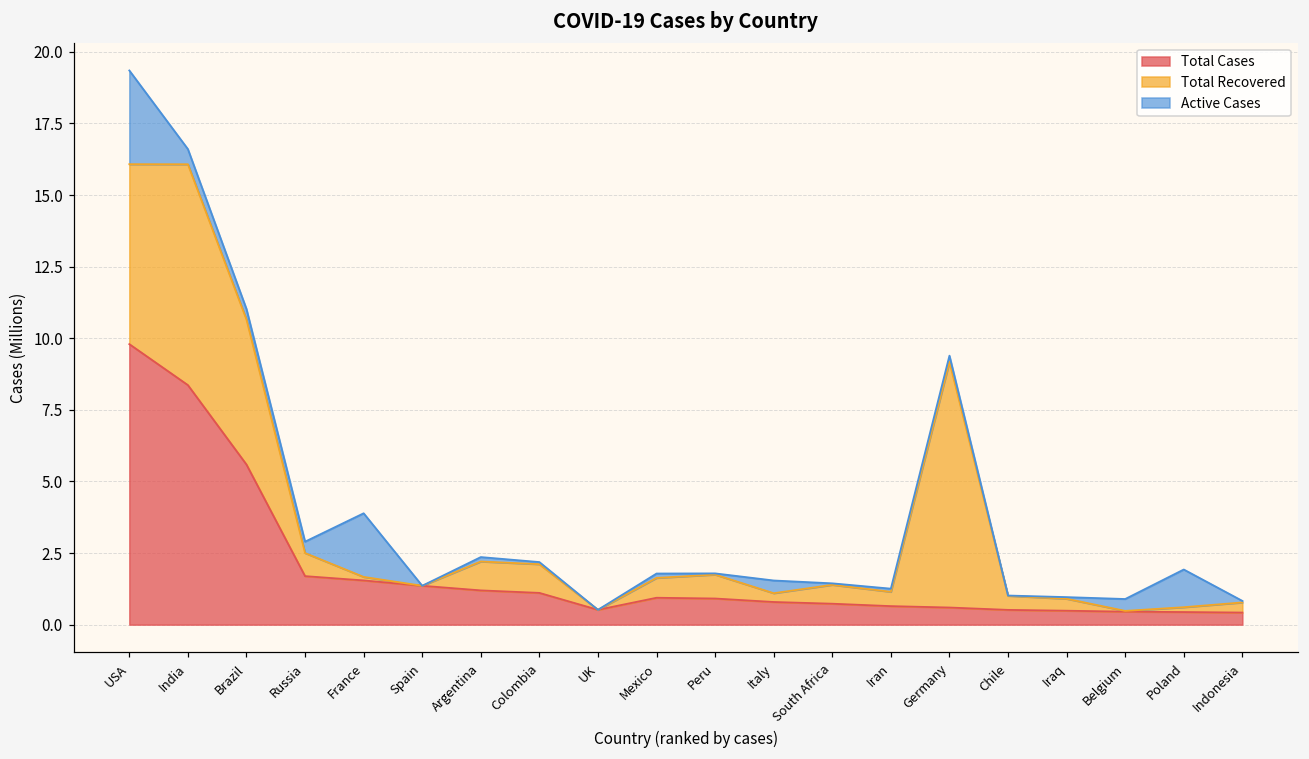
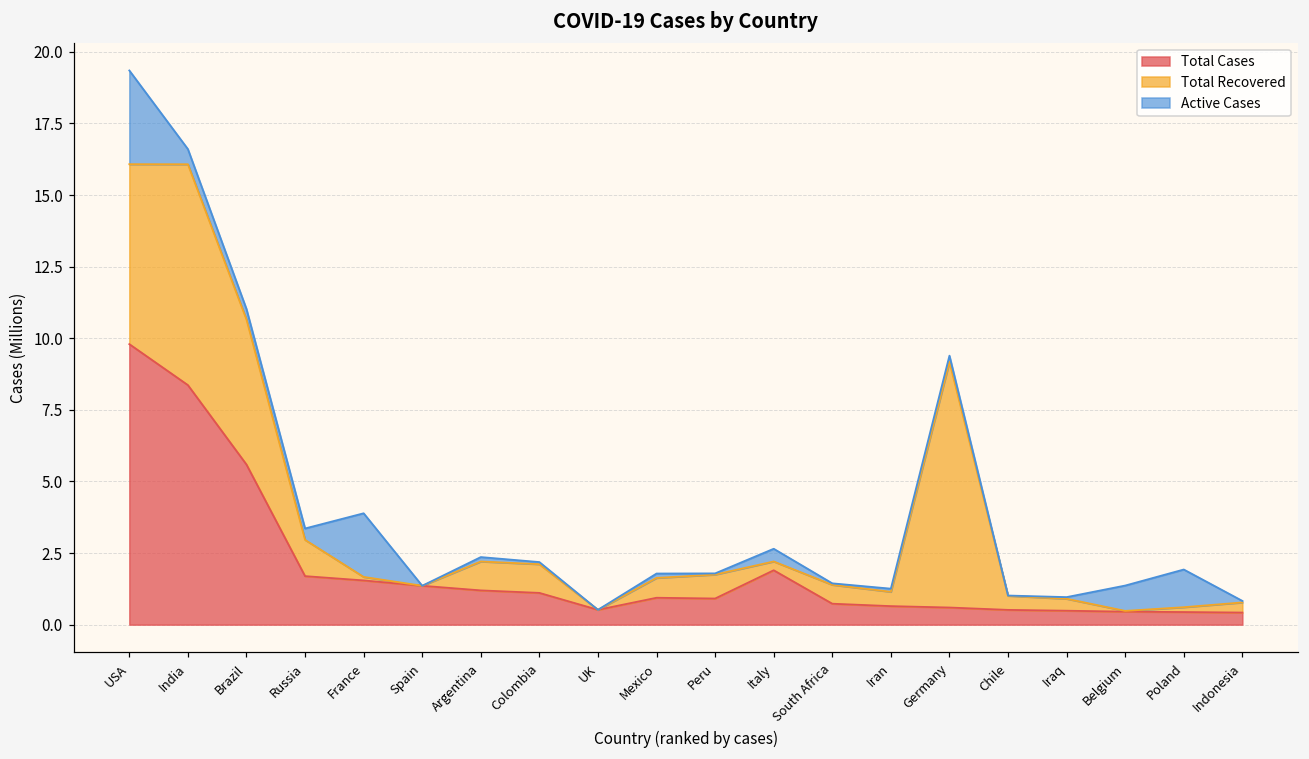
  {
    "Total Cases": {
      "USA": 9.8,
      "India": 8.4,
      "Brazil": 5.6,
      "Russia": 1.7,
      "France": 1.5,
      "Argentina": 1.2,
      "Colombia": 1.1,
      "Mexico": 0.9,
      "Peru": 0.9,
-     "Italy": 0.8,
+     "Italy": 1.9,
      "South Africa": 0.7,
      "Iran": 0.6,
      "Germany": 0.6,
      "Chile": 0.5,
      "Iraq": 0.5,
      "Poland": 0.4,
      "Indonesia": 0.4
    },
    "Total Recovered": {
      "USA": 6.3,
      "India": 7.7,
      "Brazil": 5.1,
-     "Russia": 0.8,
+     "Russia": 1.3,
      "France": 0.1,
      "Argentina": 1.0,
      "Mexico": 0.7,
      "Italy": 0.3,
      "Iran": 0.5,
      "Germany": 8.6,
      "Poland": 0.2
    },
    "Active Cases": {
      "USA": 3.3,
      "India": 0.5,
      "Brazil": 0.4,
      "Russia": 0.4,
      "France": 2.2,
      "Argentina": 0.2,
      "Mexico": 0.2,
      "Italy": 0.4,
      "Iran": 0.1,
      "Germany": 0.2,
-     "Belgium": 0.4,
+     "Belgium": 0.9,
      "Poland": 1.3
    }
  }
